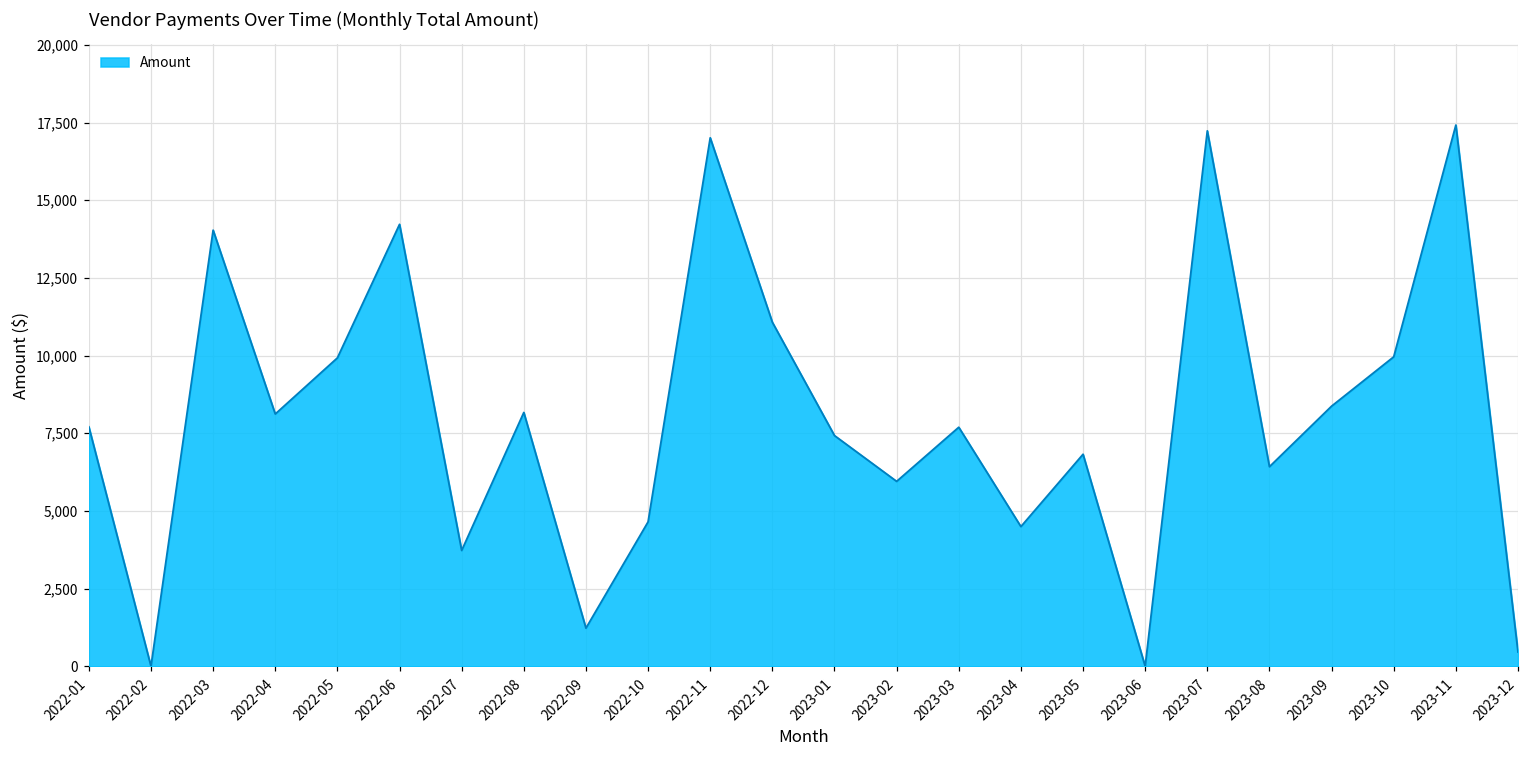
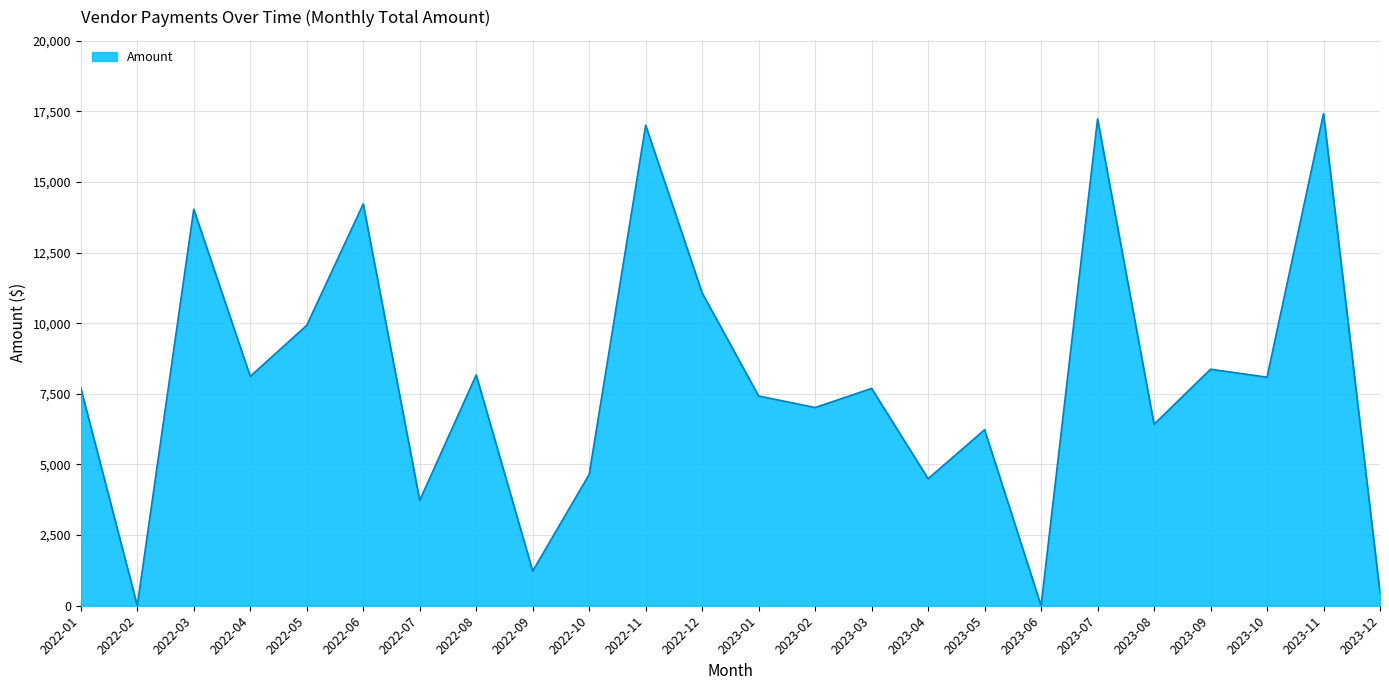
  {
    "2022-01": "7,700",
    "2022-02": "0",
    "2022-03": "14,000",
    "2022-04": "8,100",
    "2022-05": "9,900",
    "2022-06": "14,200",
    "2022-07": "3,700",
    "2022-08": "8,200",
    "2022-09": "1,200",
    "2022-10": "4,600",
    "2022-11": "17,000",
    "2022-12": "11,100",
    "2023-01": "7,400",
-   "2023-02": "6,000",
+   "2023-02": "7,000",
    "2023-03": "7,700",
    "2023-04": "4,500",
-   "2023-05": "6,800",
+   "2023-05": "6,200",
    "2023-06": "0",
    "2023-07": "17,200",
    "2023-08": "6,400",
    "2023-09": "8,400",
-   "2023-10": "10,000",
+   "2023-10": "8,100",
    "2023-11": "17,400",
    "2023-12": "500"
  }
